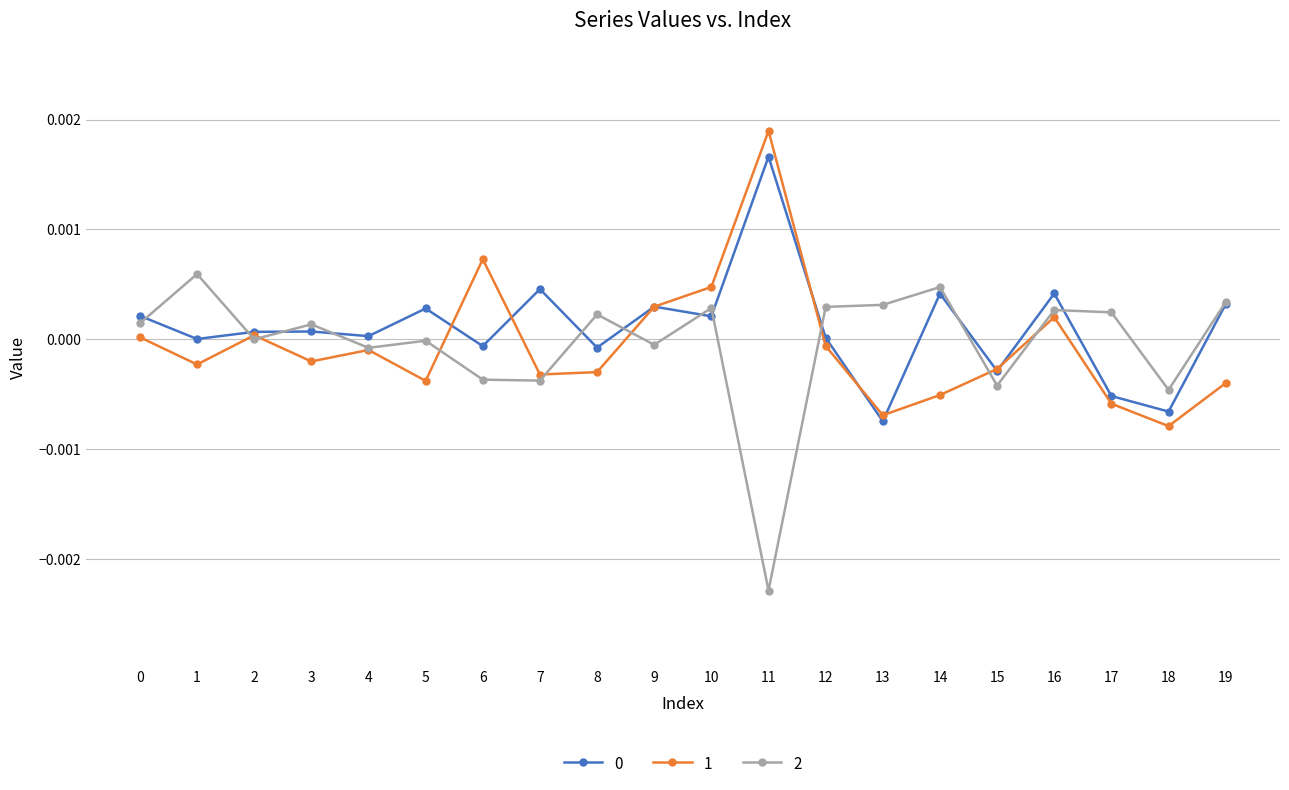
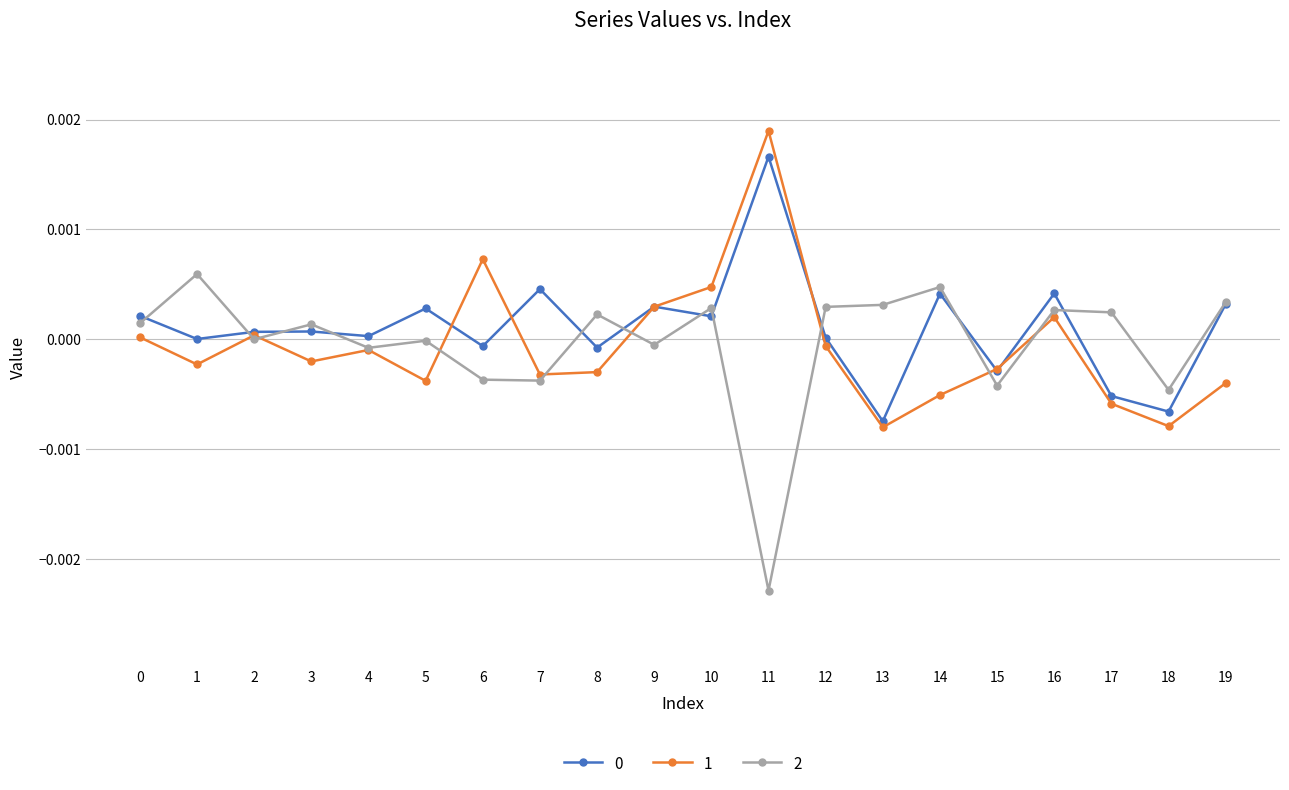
  {
    "0": {
      "0": 0.00021,
      "1": 0.00000,
      "2": 0.00007,
      "3": 0.00007,
      "4": 0.00003,
      "5": 0.00028,
      "6": -0.00006,
      "7": 0.00046,
      "8": -0.00008,
      "10": 0.00021,
      "11": 0.00166,
      "12": 0.00001,
      "13": -0.00075,
      "14": 0.00041,
      "16": 0.00042,
      "17": -0.00052,
      "18": -0.00066
    },
    "1": {
      "0": 0.00002,
      "1": -0.00023,
      "2": 0.00004,
      "3": -0.00020,
      "5": -0.00038,
      "6": 0.00073,
      "7": -0.00032,
      "8": -0.00030,
      "10": 0.00048,
      "11": 0.00190,
      "12": -0.00006,
-     "13": -0.00069,
+     "13": -0.00080,
      "14": -0.00051,
      "16": 0.00020,
      "17": -0.00059,
      "18": -0.00079,
      "19": -0.00040
    },
    "2": {
      "0": 0.00015,
      "1": 0.00059,
      "2": 0.00000,
      "3": 0.00014,
      "5": -0.00001,
      "6": -0.00037,
      "7": -0.00038,
      "8": 0.00023,
      "9": -0.00005,
      "10": 0.00028,
      "11": -0.00229,
      "12": 0.00029,
      "13": 0.00031,
      "14": 0.00048,
      "15": -0.00042,
      "16": 0.00027,
      "17": 0.00025,
      "18": -0.00046
    }
  }
